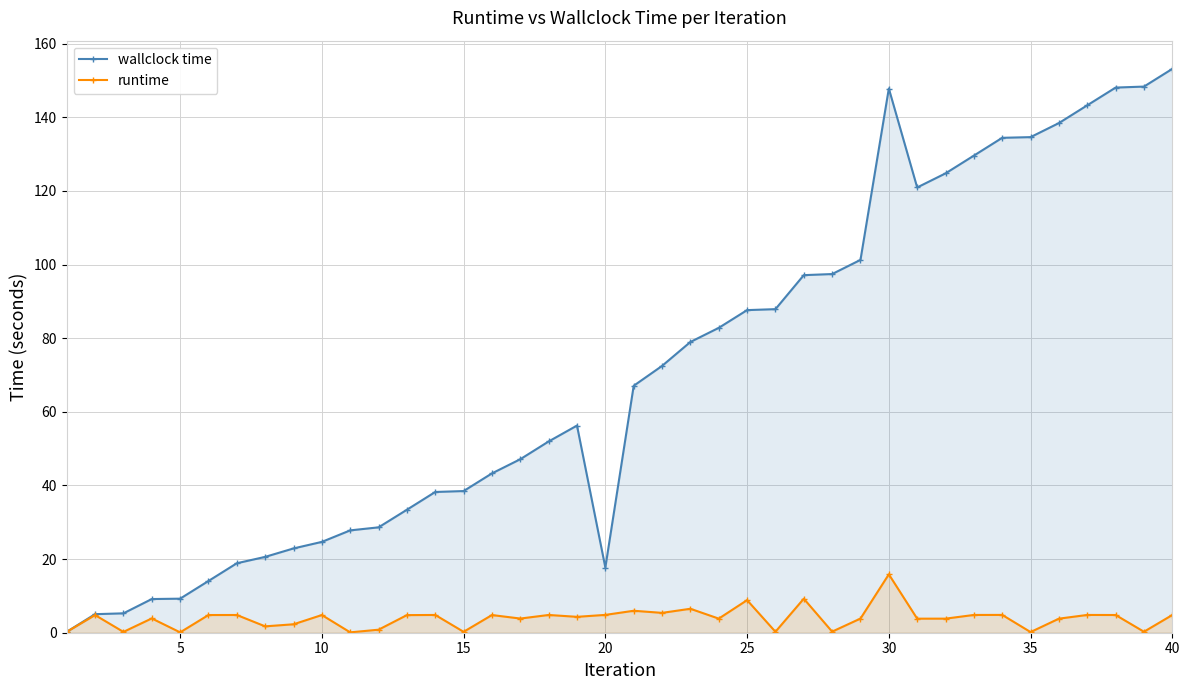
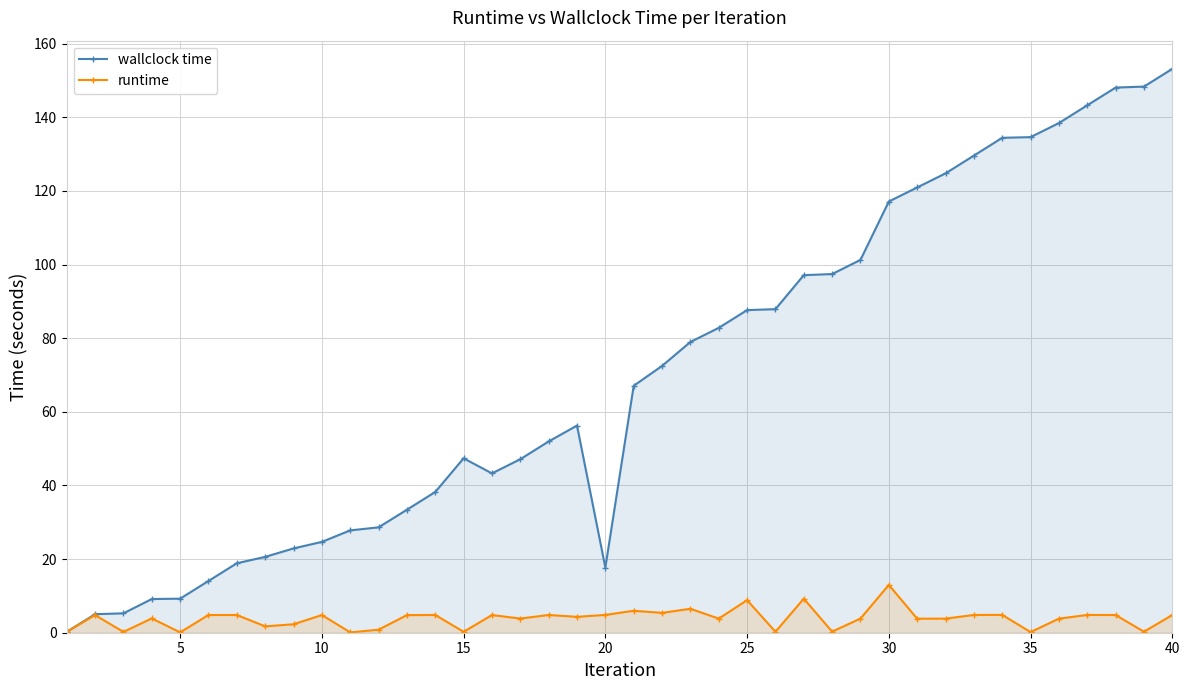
  {
    "wallclock time": {
      "5": 9,
      "10": 25,
-     "15": 38,
+     "15": 47,
      "20": 18,
      "25": 88,
-     "30": 148,
+     "30": 117,
      "35": 135,
      "40": 153
    },
    "runtime": {
      "5": 0,
      "10": 5,
      "15": 0,
      "20": 5,
      "25": 9,
-     "30": 16,
+     "30": 13,
      "35": 0,
      "40": 5
    }
  }
